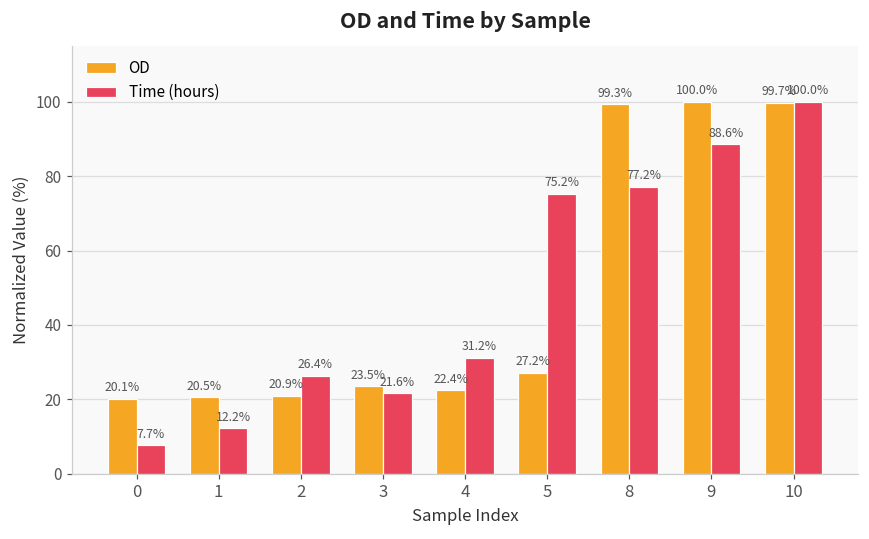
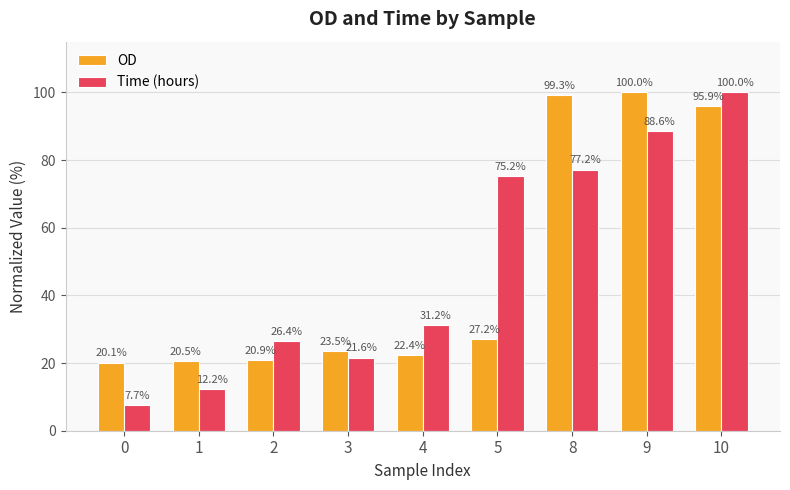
  {
    "OD": {
      "0": "20.1%",
      "1": "20.5%",
      "2": "20.9%",
      "3": "23.5%",
      "4": "22.4%",
      "5": "27.2%",
      "8": "99.3%",
      "9": "100.0%",
-     "10": "99.7%"
+     "10": "95.9%"
    },
    "Time (hours)": {
      "0": "7.7%",
      "1": "12.2%",
      "2": "26.4%",
      "3": "21.6%",
      "4": "31.2%",
      "5": "75.2%",
      "8": "77.2%",
      "9": "88.6%"
    }
  }
